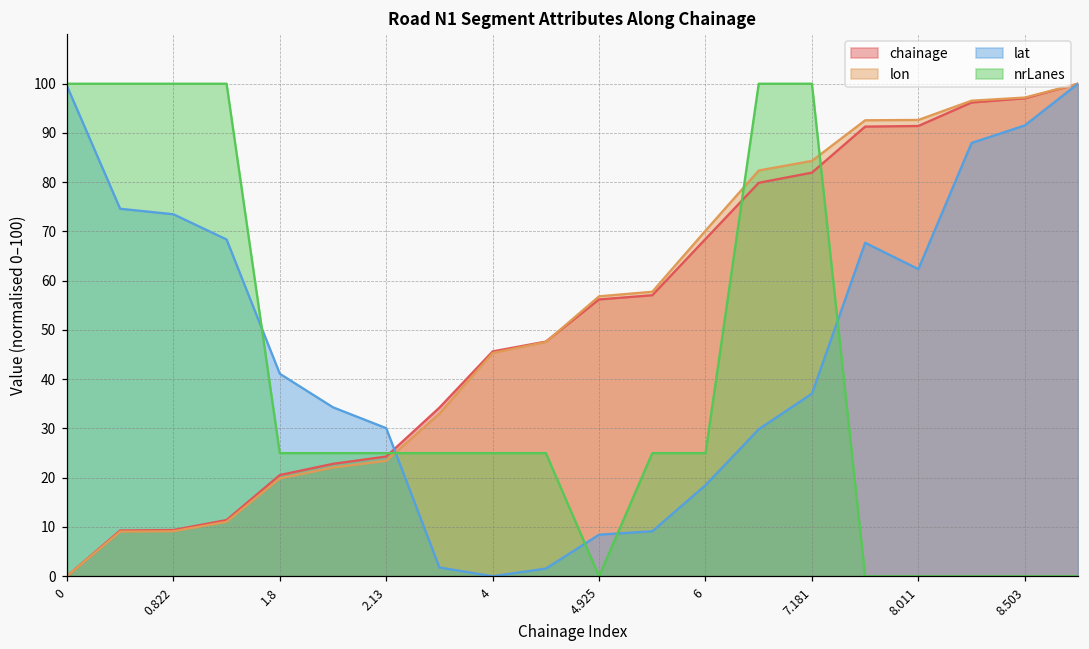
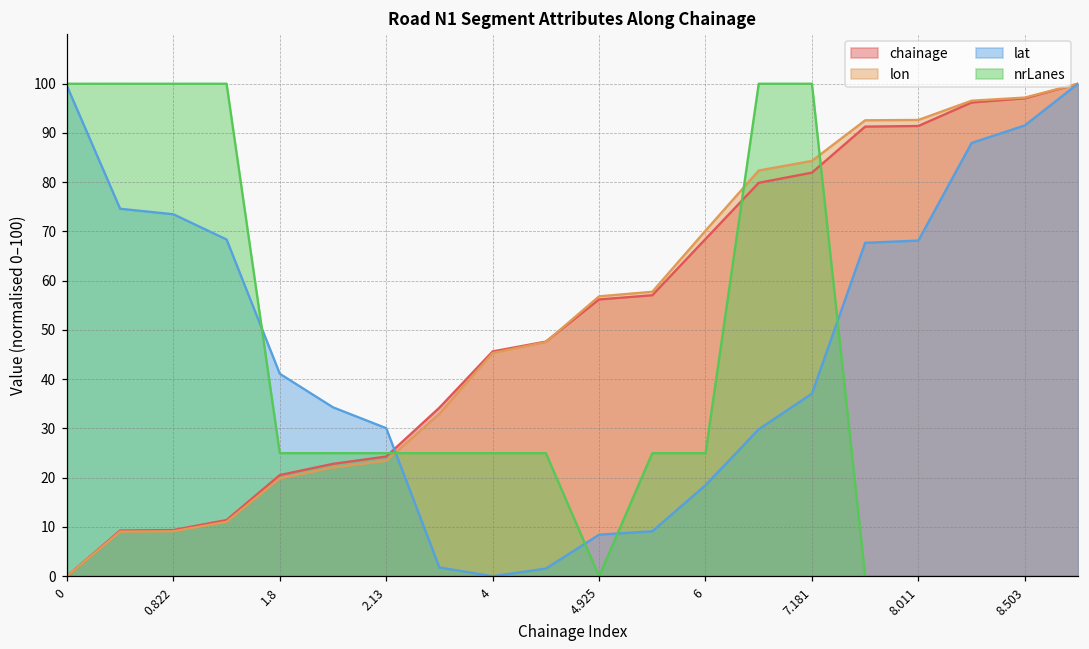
  {
    "lat": {
      "0.822": 73,
      "1.8": 41,
      "2.13": 30,
      "4": 0,
      "4.925": 8,
      "6": 18,
      "7.181": 37,
-     "8.011": 62,
+     "8.011": 68,
      "8.503": 92
    },
    "nrLanes": {
      "0.822": 100,
      "1.8": 25,
      "2.13": 25,
      "4": 25,
      "4.925": 0,
      "6": 25,
      "7.181": 100,
      "8.011": 0,
      "8.503": 0
    }
  }
